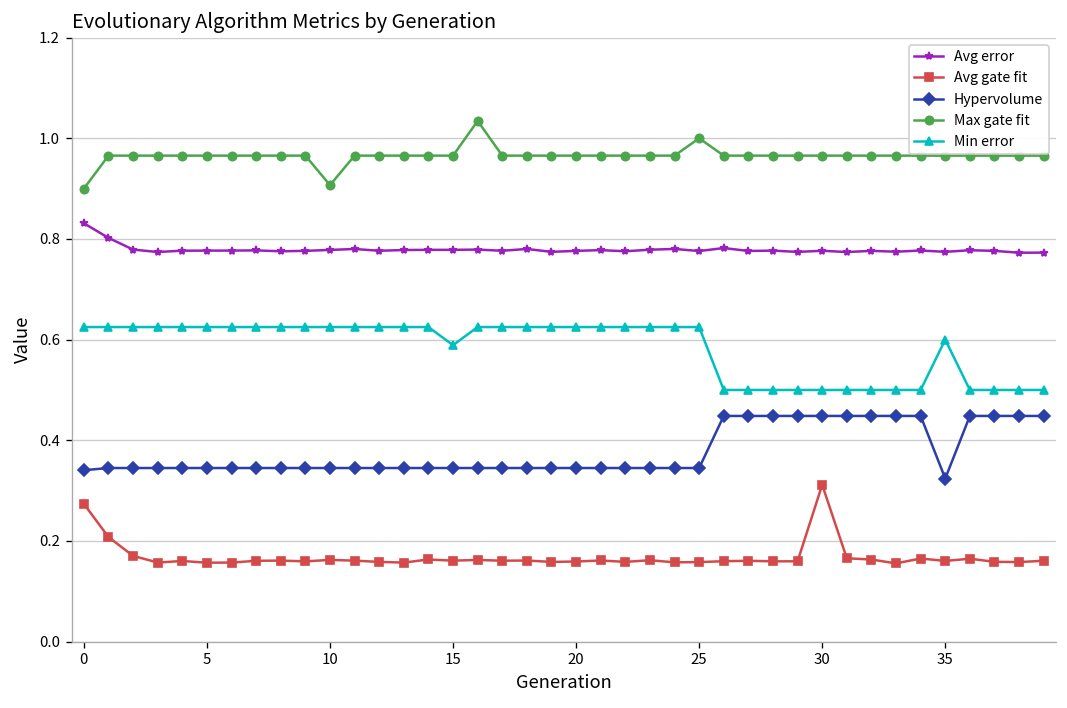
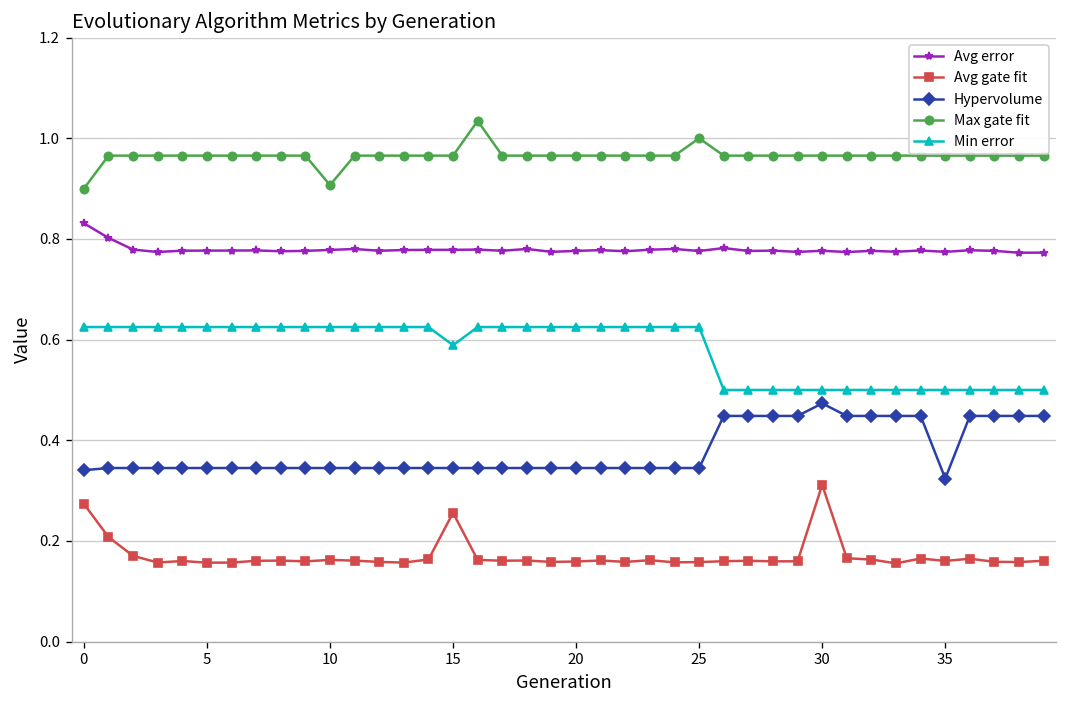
  {
    "Avg error": {
      "0": 0.83,
      "5": 0.78,
      "10": 0.78,
      "15": 0.78,
      "20": 0.78,
      "25": 0.78,
      "30": 0.78,
      "35": 0.77
    },
    "Avg gate fit": {
      "0": 0.27,
      "5": 0.16,
      "10": 0.16,
-     "15": 0.16,
+     "15": 0.26,
      "20": 0.16,
      "25": 0.16,
      "30": 0.31,
      "35": 0.16
    },
    "Hypervolume": {
      "0": 0.34,
      "5": 0.34,
      "10": 0.34,
      "15": 0.34,
      "20": 0.34,
      "25": 0.34,
-     "30": 0.45,
+     "30": 0.47,
      "35": 0.32
    },
    "Max gate fit": {
      "0": 0.90,
      "5": 0.97,
      "10": 0.91,
      "15": 0.97,
      "20": 0.97,
      "25": 1.00,
      "30": 0.97
    },
    "Min error": {
      "0": 0.63,
      "5": 0.63,
      "10": 0.63,
      "15": 0.59,
      "20": 0.63,
      "25": 0.63,
      "30": 0.5,
-     "35": 0.6
+     "35": 0.5
    }
  }
